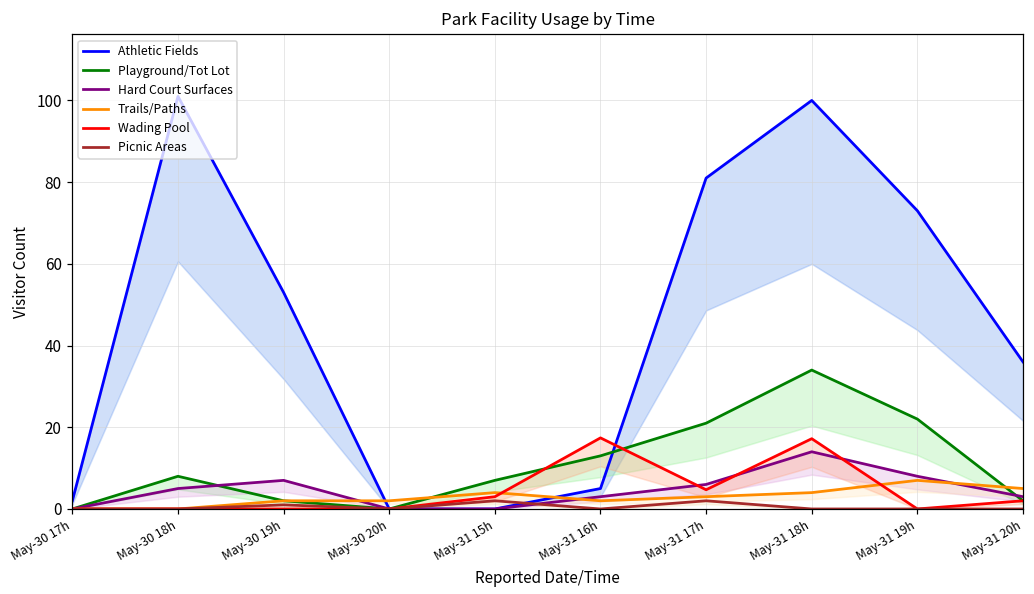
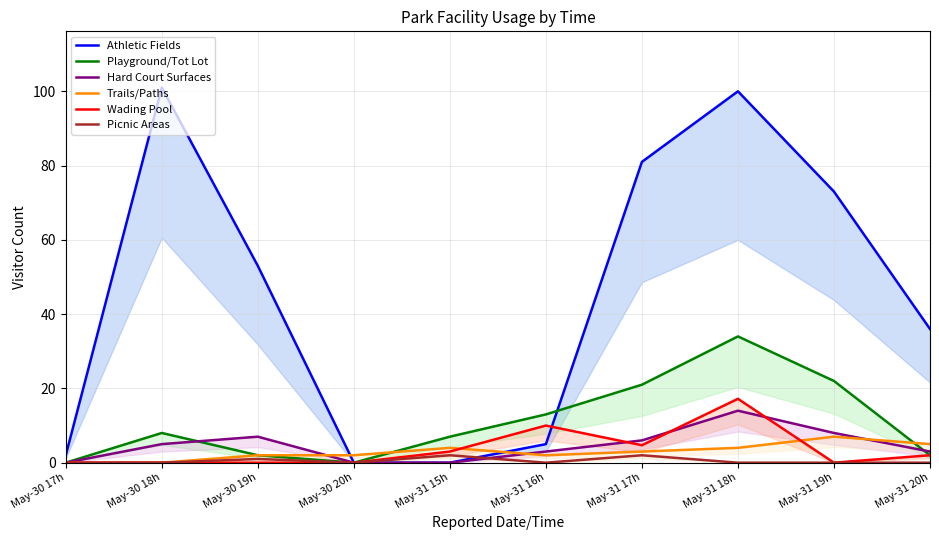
  {
    "Athletic Fields": {
      "May-30 17h": 2,
      "May-30 19h": 53,
      "May-31 16h": 5,
      "May-31 17h": 81,
      "May-31 18h": 100,
      "May-31 19h": 73,
      "May-31 20h": 36
    },
    "Playground/Tot Lot": {
      "May-30 18h": 8,
      "May-31 15h": 7,
      "May-31 16h": 13,
      "May-31 17h": 21,
      "May-31 18h": 34,
      "May-31 19h": 22
    },
    "Hard Court Surfaces": {
      "May-30 18h": 5,
      "May-30 19h": 7,
      "May-31 16h": 3,
      "May-31 17h": 6,
      "May-31 18h": 14,
      "May-31 19h": 8,
      "May-31 20h": 3
    },
    "Trails/Paths": {
      "May-30 20h": 2,
      "May-31 15h": 4,
      "May-31 16h": 2,
      "May-31 17h": 3,
      "May-31 18h": 4,
      "May-31 19h": 7,
      "May-31 20h": 5
    },
    "Wading Pool": {
      "May-30 19h": 0,
      "May-31 15h": 3,
-     "May-31 16h": 17,
+     "May-31 16h": 10,
      "May-31 17h": 5,
      "May-31 18h": 17
    },
    "Picnic Areas": {
      "May-30 19h": 1,
      "May-31 15h": 2,
      "May-31 16h": 0,
      "May-31 17h": 2,
      "May-31 18h": 0,
      "May-31 20h": 0
    }
  }
